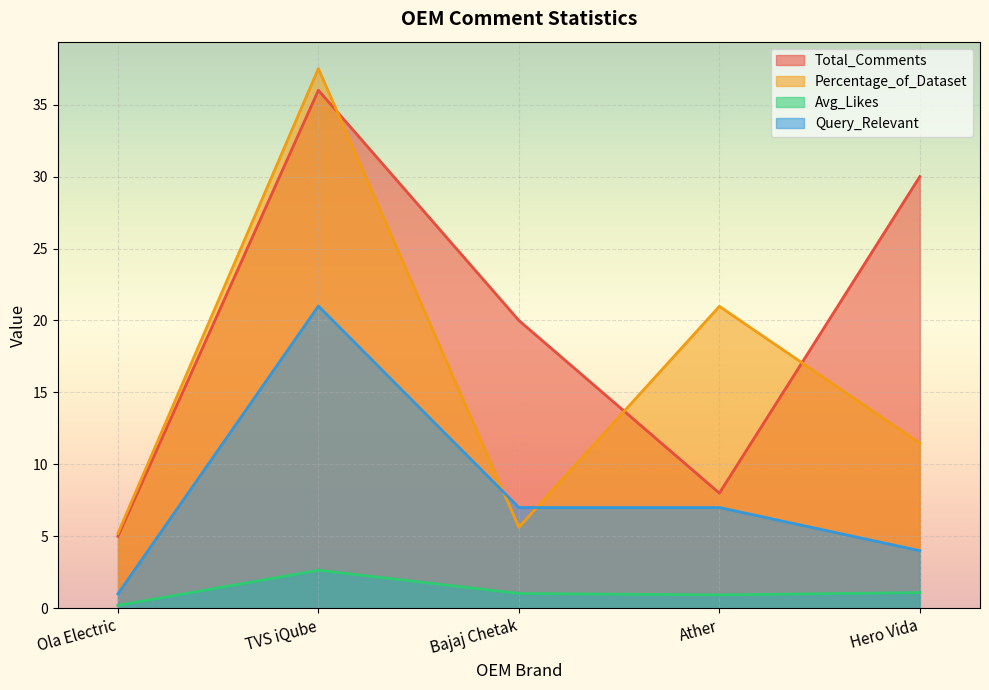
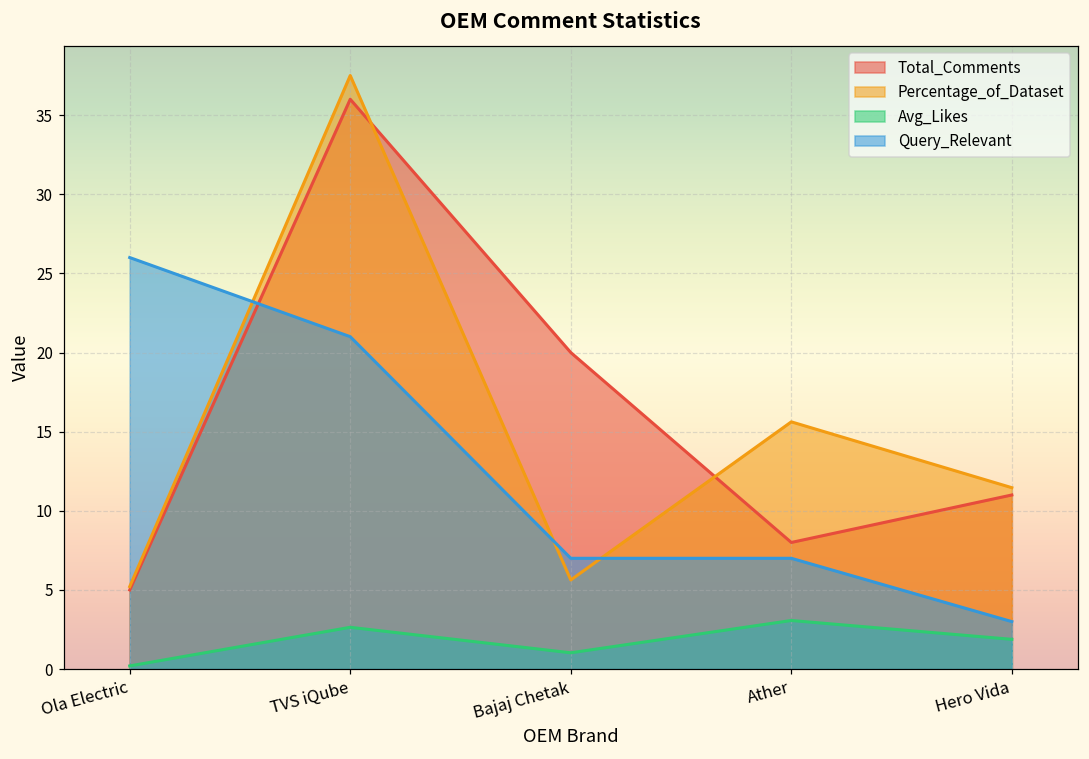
  {
    "Total_Comments": {
      "Ola Electric": 5,
      "TVS iQube": 36,
      "Bajaj Chetak": 20,
      "Ather": 8,
-     "Hero Vida": 30
+     "Hero Vida": 11
    },
    "Percentage_of_Dataset": {
      "Ola Electric": 5.2,
      "TVS iQube": 37.5,
      "Bajaj Chetak": 5.6,
-     "Ather": 21.0,
+     "Ather": 15.6,
      "Hero Vida": 11.5
    },
    "Avg_Likes": {
      "Ola Electric": 0.2,
      "TVS iQube": 2.6,
      "Bajaj Chetak": 1.0,
-     "Ather": 0.9,
-     "Hero Vida": 1.1
+     "Ather": 3.1,
+     "Hero Vida": 1.9
    },
    "Query_Relevant": {
-     "Ola Electric": 1,
+     "Ola Electric": 26,
      "TVS iQube": 21,
      "Bajaj Chetak": 7,
      "Ather": 7,
-     "Hero Vida": 4
+     "Hero Vida": 3
    }
  }
